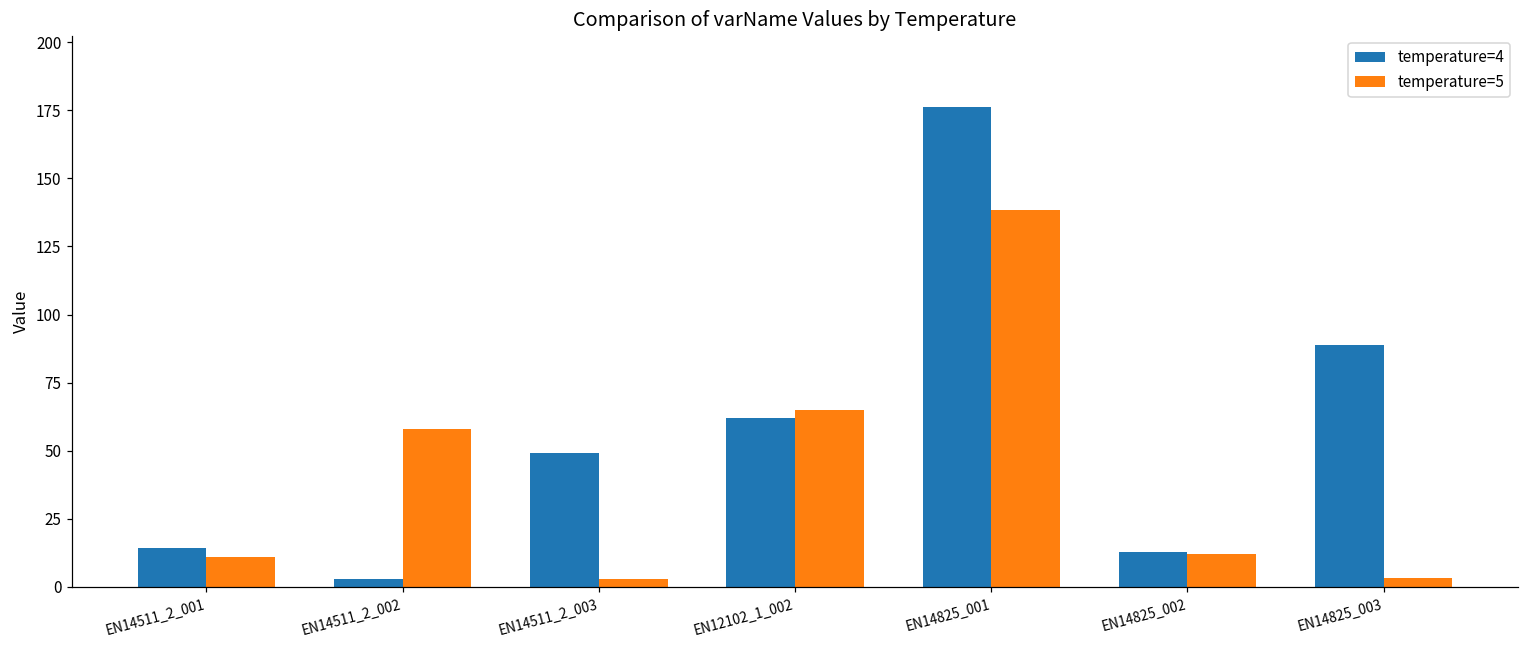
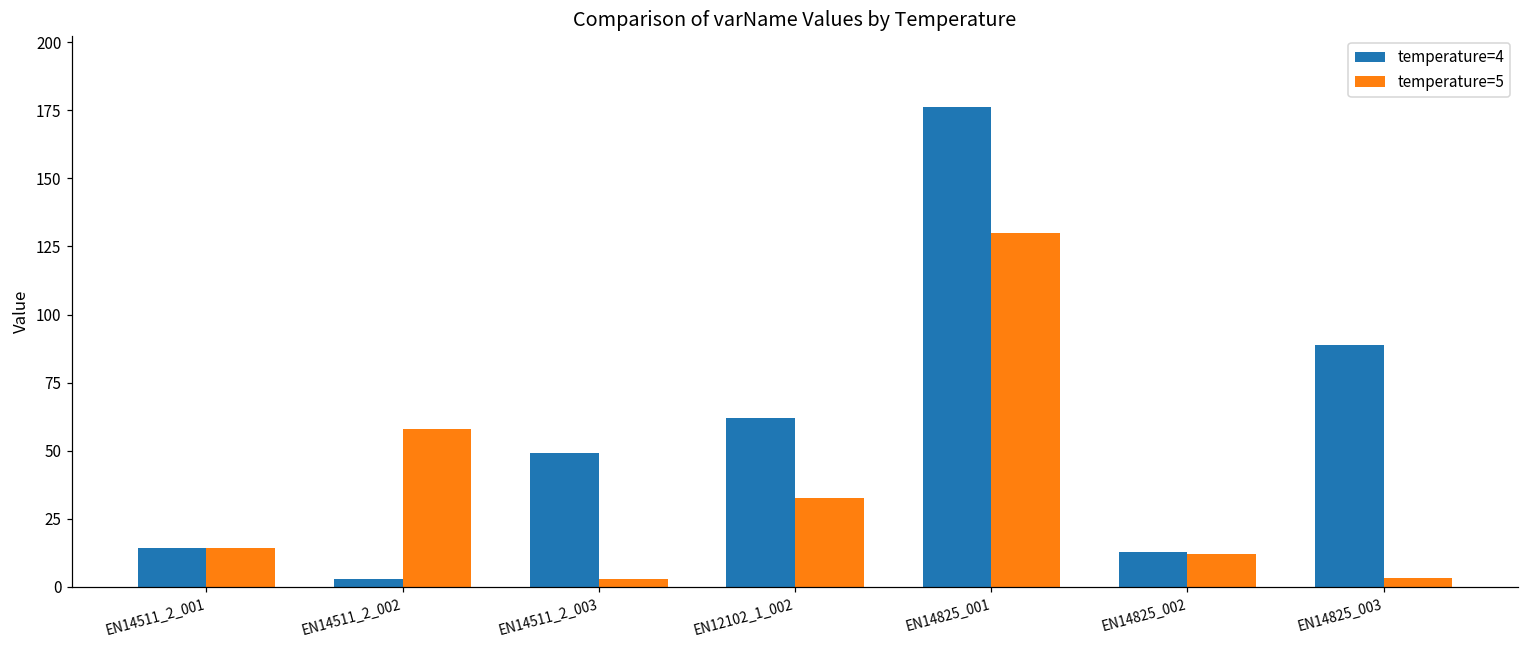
  {
    "temperature=4": {
      "EN14511_2_001": 14,
      "EN14511_2_002": 3,
      "EN14511_2_003": 49,
      "EN12102_1_002": 62,
      "EN14825_001": 176,
      "EN14825_002": 13,
      "EN14825_003": 89
    },
    "temperature=5": {
-     "EN14511_2_001": 11,
+     "EN14511_2_001": 14,
      "EN14511_2_002": 58,
      "EN14511_2_003": 3,
-     "EN12102_1_002": 65,
-     "EN14825_001": 138,
+     "EN12102_1_002": 33,
+     "EN14825_001": 130,
      "EN14825_002": 12,
      "EN14825_003": 3
    }
  }
